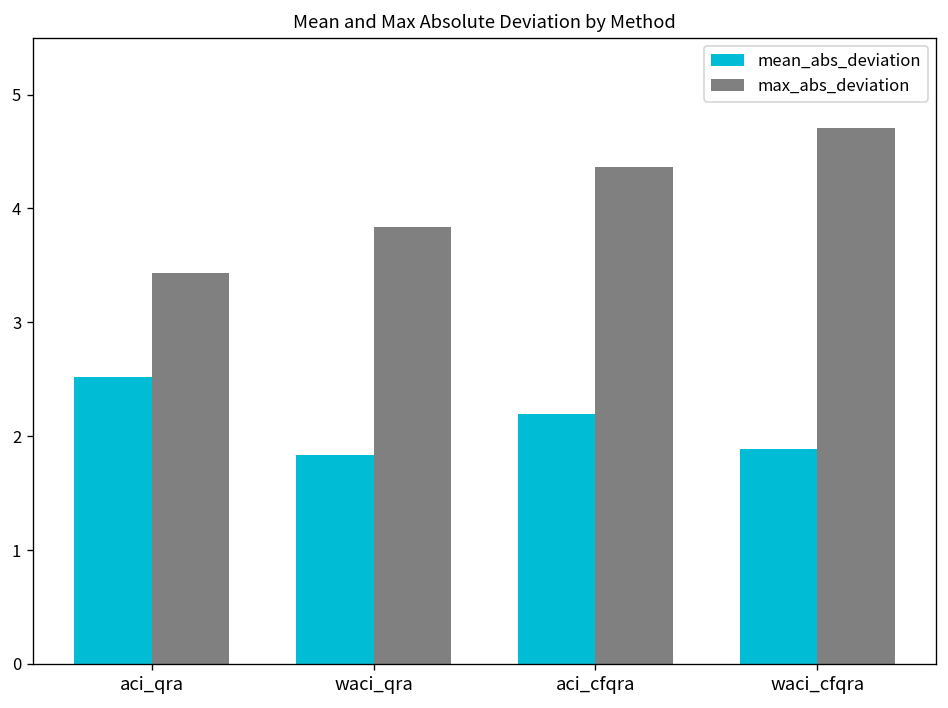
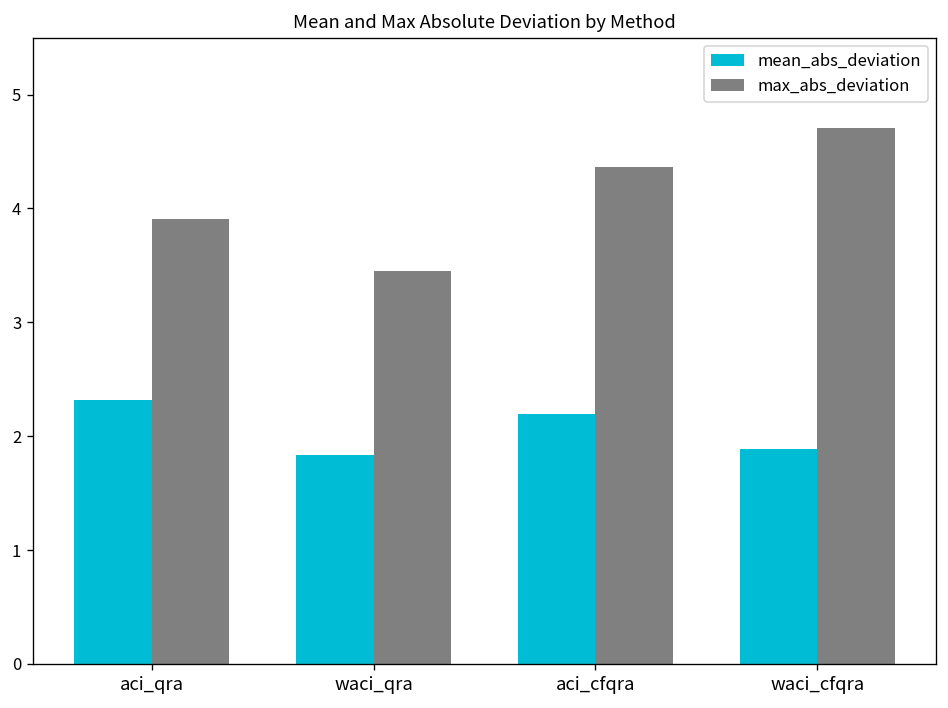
  {
    "mean_abs_deviation": {
-     "aci_qra": 2.5,
+     "aci_qra": 2.3,
      "waci_qra": 1.8,
      "aci_cfqra": 2.2,
      "waci_cfqra": 1.9
    },
    "max_abs_deviation": {
-     "aci_qra": 3.4,
-     "waci_qra": 3.8,
+     "aci_qra": 3.9,
+     "waci_qra": 3.5,
      "aci_cfqra": 4.4,
      "waci_cfqra": 4.7
    }
  }
